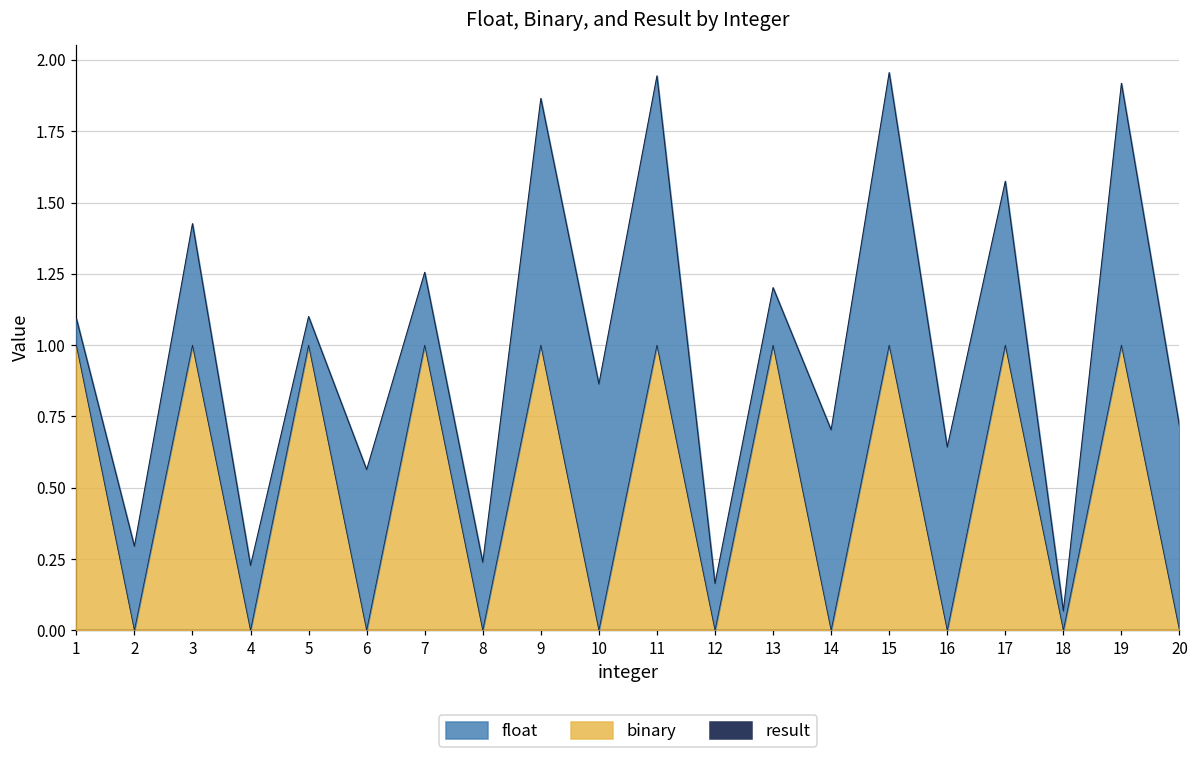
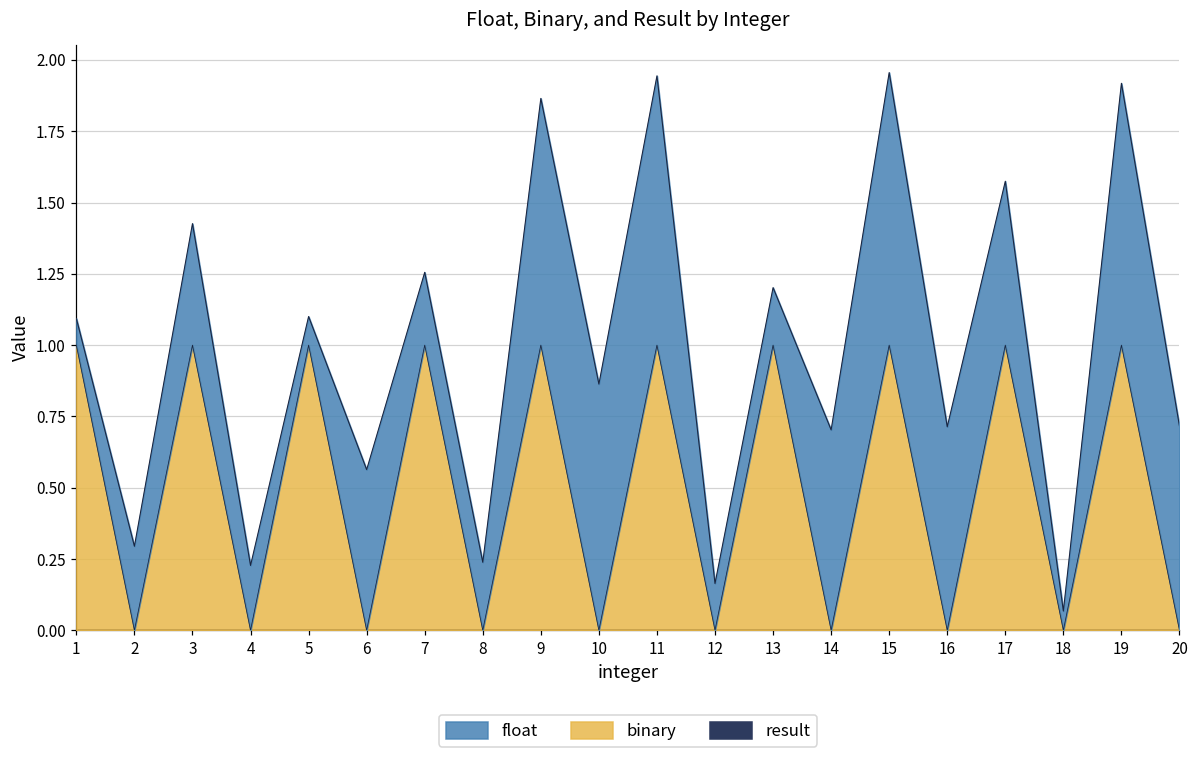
  {
    "result": {
      "1": 0.00,
      "3": 0.00,
      "5": 0.00,
      "7": 0.00,
      "9": 0.00,
      "11": 0.00,
      "13": 0.00,
      "15": 0.00,
      "17": 0.00,
      "19": 0.00
    },
    "binary": {
      "1": 1.00,
      "3": 1.00,
      "5": 1.00,
      "7": 1.00,
      "9": 1.00,
      "11": 1.00,
      "13": 1.00,
      "15": 1.00,
      "17": 1.00,
      "19": 1.00
    },
    "float": {
      "1": 0.09,
      "2": 0.29,
      "3": 0.43,
      "4": 0.23,
      "5": 0.10,
      "6": 0.56,
      "7": 0.26,
      "8": 0.24,
      "9": 0.87,
      "10": 0.86,
      "11": 0.94,
      "12": 0.16,
      "13": 0.20,
      "14": 0.70,
      "15": 0.96,
-     "16": 0.64,
+     "16": 0.71,
      "17": 0.57,
      "18": 0.07,
      "19": 0.92,
      "20": 0.72
    }
  }
